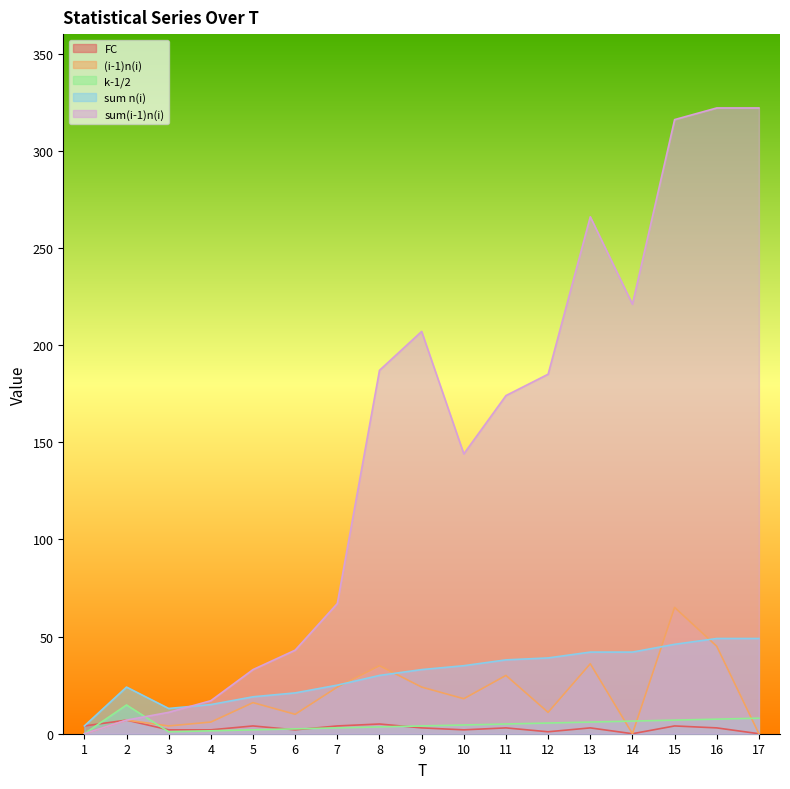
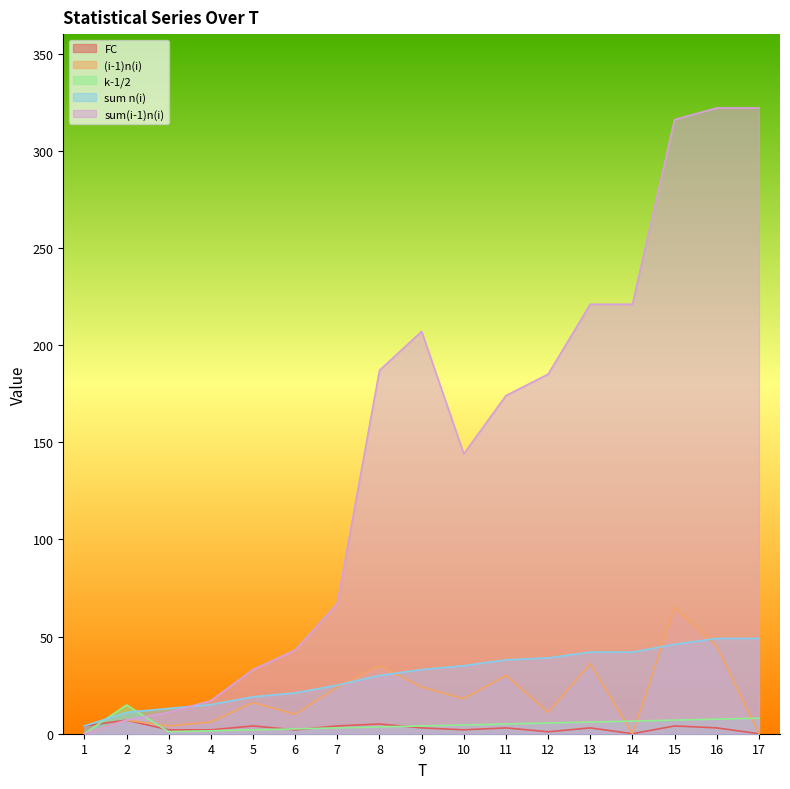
  {
    "FC": {
      "5": 4,
      "8": 5,
      "10": 2,
      "11": 3,
      "12": 1,
      "13": 3,
      "15": 4,
      "16": 3
    },
    "(i-1)n(i)": {
      "3": 4,
      "4": 6,
      "5": 16,
      "6": 10,
      "8": 35,
      "9": 24,
      "10": 18,
      "11": 30,
      "12": 11,
      "13": 36,
      "15": 65,
      "16": 45
    },
    "k-1/2": {
      "2": 15,
      "5": 2,
      "8": 4,
      "10": 5,
      "11": 5,
      "12": 6,
      "13": 6,
      "14": 7,
      "15": 7,
      "16": 8,
      "17": 8
    },
    "sum n(i)": {
-     "2": 24,
+     "2": 11,
      "3": 13,
      "4": 15,
      "5": 19,
      "6": 21,
      "8": 30,
      "9": 33,
      "10": 35,
      "11": 38,
      "12": 39,
      "13": 42,
      "14": 42,
      "15": 46,
      "16": 49,
      "17": 49
    },
    "sum(i-1)n(i)": {
      "3": 11,
      "4": 17,
      "5": 33,
      "6": 43,
      "7": 67,
      "8": 187,
      "9": 207,
      "10": 144,
      "11": 174,
      "12": 185,
-     "13": 266,
+     "13": 221,
      "14": 221,
      "15": 316,
      "16": 322,
      "17": 322
    }
  }
